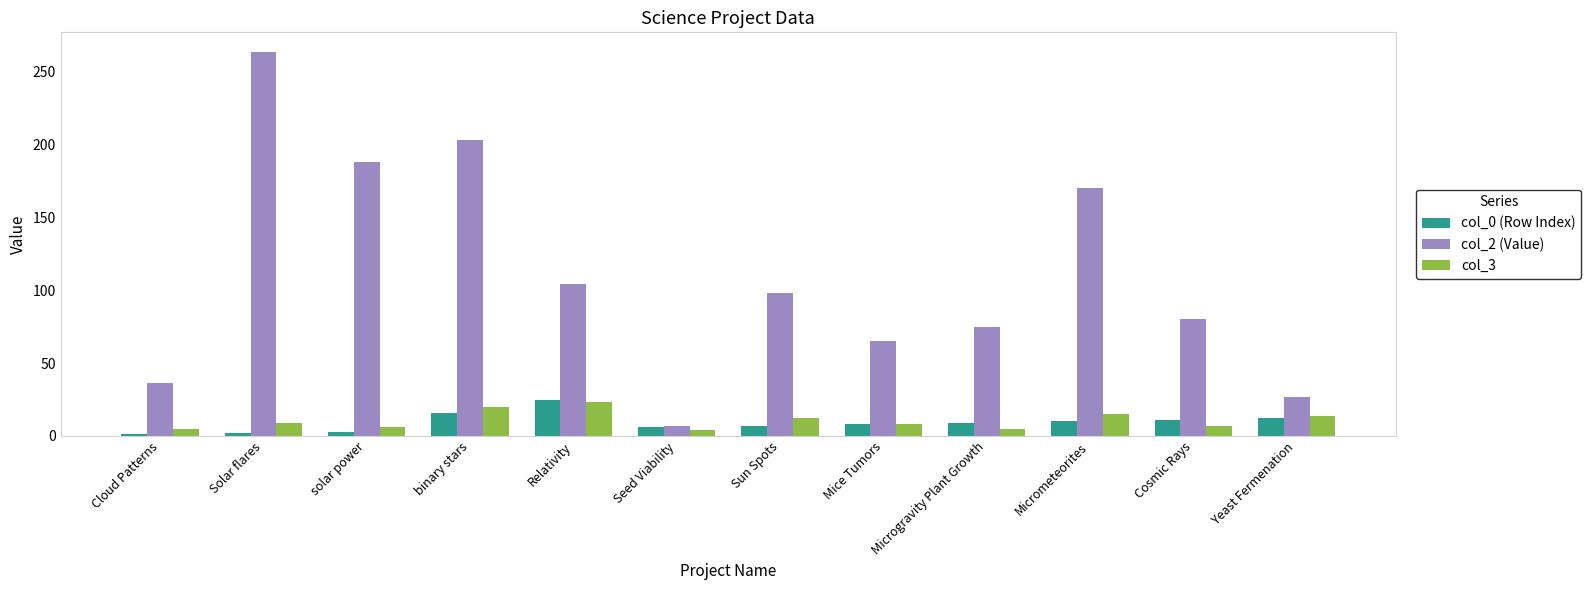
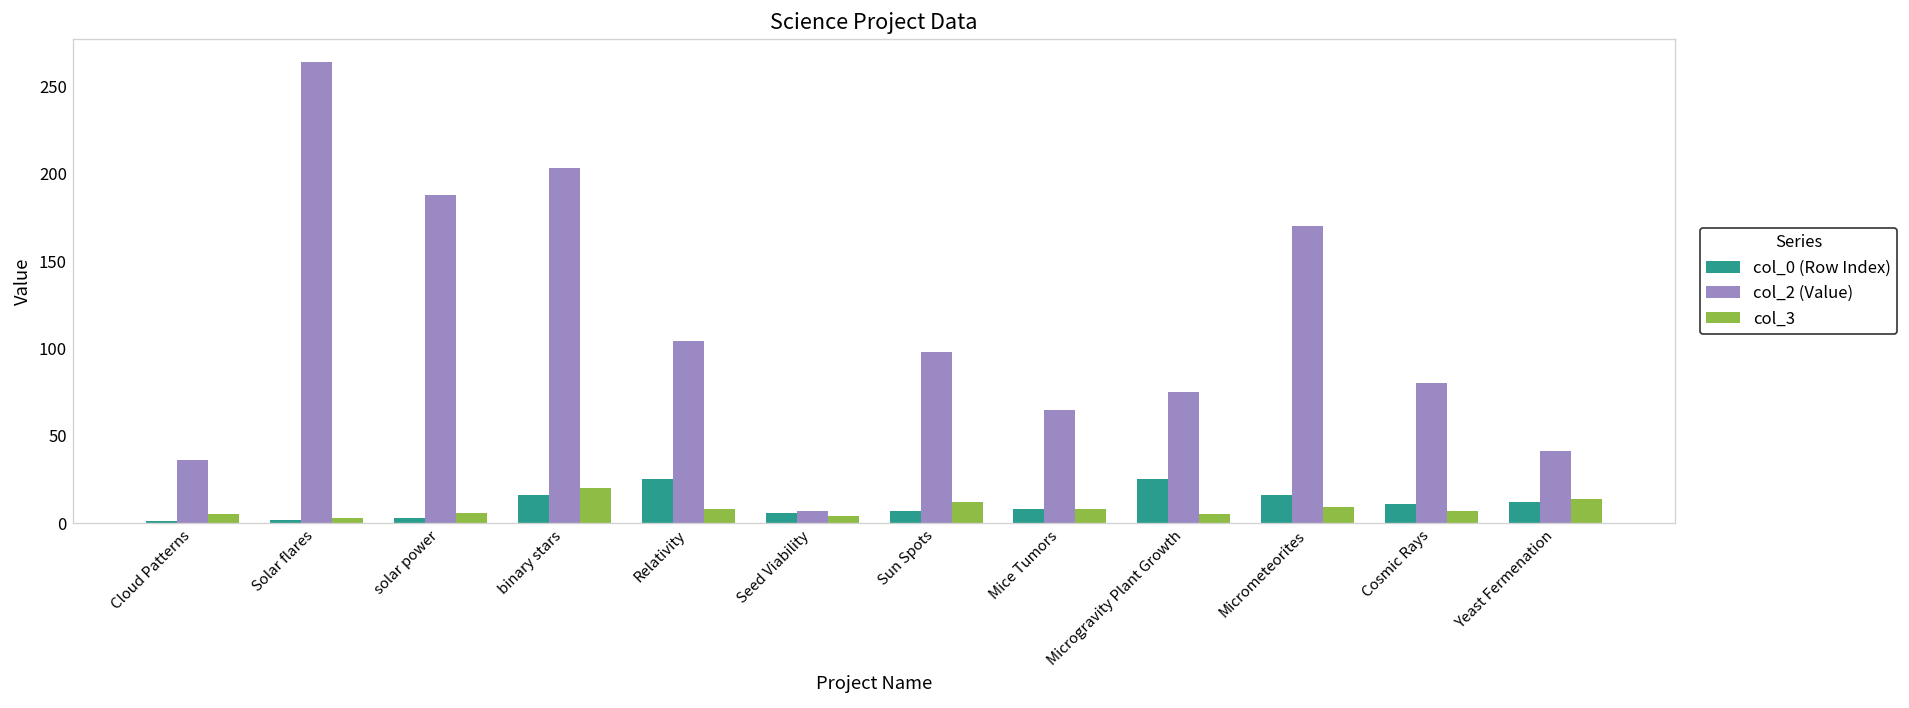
  {
    "col_0 (Row Index)": {
      "Solar flares": 2,
      "solar power": 3,
      "binary stars": 16,
      "Relativity": 25,
      "Seed Viability": 6,
      "Sun Spots": 7,
      "Mice Tumors": 8,
-     "Microgravity Plant Growth": 9,
-     "Micrometeorites": 10,
+     "Microgravity Plant Growth": 25,
+     "Micrometeorites": 16,
      "Cosmic Rays": 11,
      "Yeast Fermenation": 12
    },
    "col_2 (Value)": {
      "Cloud Patterns": 36,
      "Solar flares": 264,
      "solar power": 188,
      "binary stars": 203,
      "Relativity": 104,
      "Seed Viability": 7,
      "Sun Spots": 98,
      "Mice Tumors": 65,
      "Microgravity Plant Growth": 75,
      "Micrometeorites": 170,
      "Cosmic Rays": 80,
-     "Yeast Fermenation": 27
+     "Yeast Fermenation": 41
    },
    "col_3": {
      "Cloud Patterns": 5,
-     "Solar flares": 9,
+     "Solar flares": 3,
      "solar power": 6,
      "binary stars": 20,
-     "Relativity": 23,
+     "Relativity": 8,
      "Seed Viability": 4,
      "Sun Spots": 12,
      "Mice Tumors": 8,
      "Microgravity Plant Growth": 5,
-     "Micrometeorites": 15,
+     "Micrometeorites": 9,
      "Cosmic Rays": 7,
      "Yeast Fermenation": 14
    }
  }
